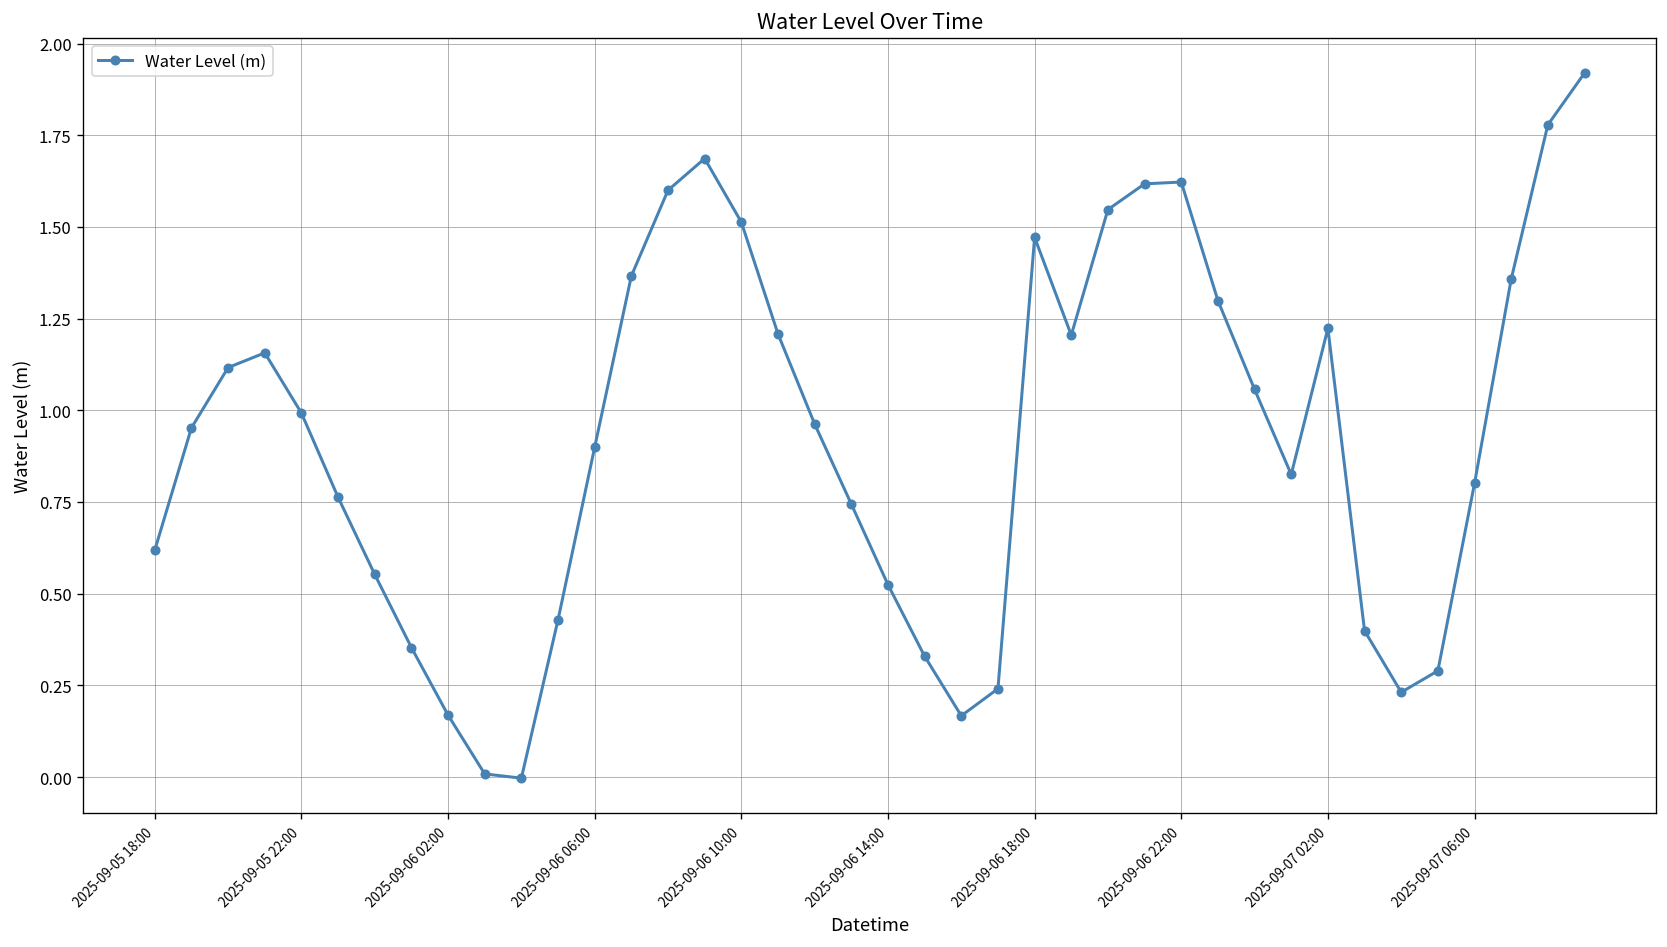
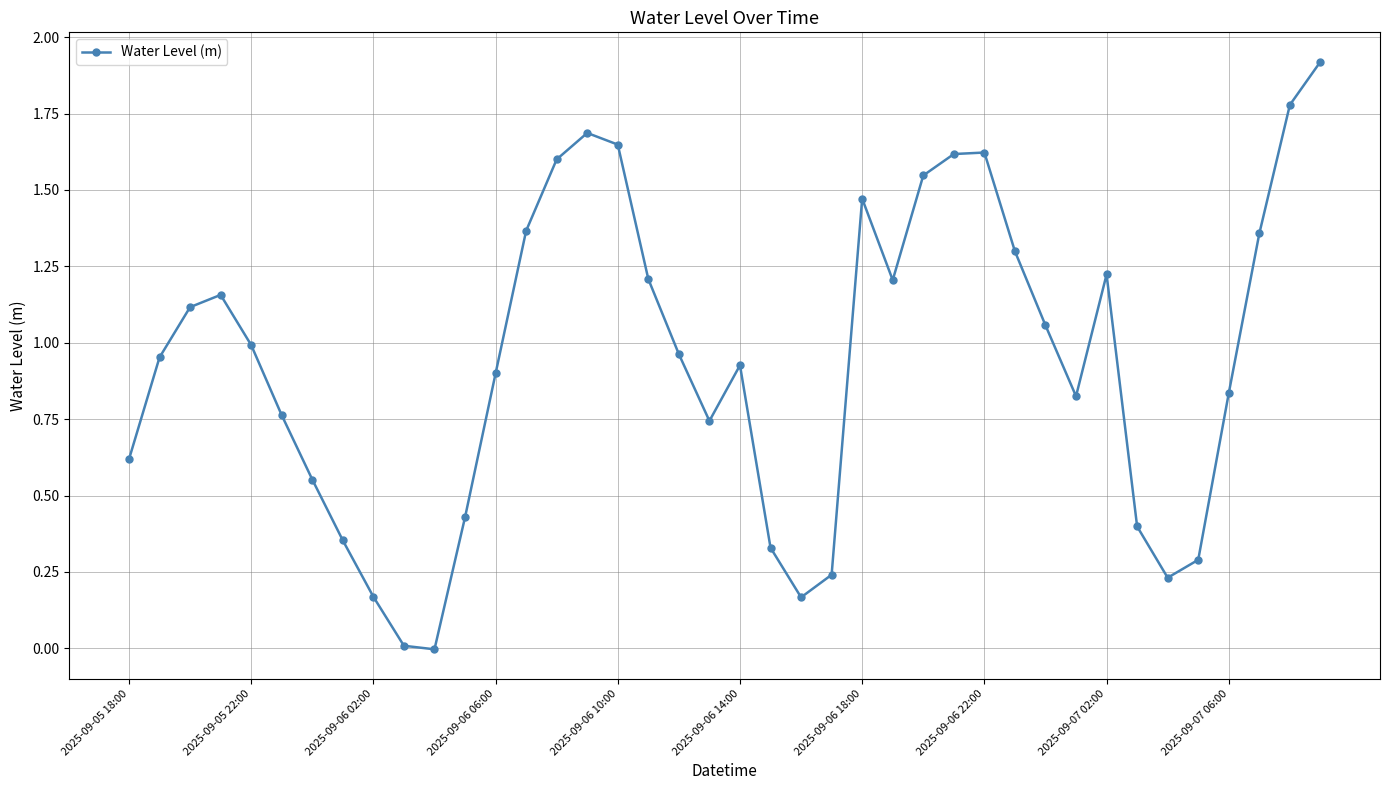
  {
    "2025-09-05 18:00": 0.62,
    "2025-09-05 22:00": 0.99,
    "2025-09-06 02:00": 0.17,
    "2025-09-06 06:00": 0.90,
-   "2025-09-06 10:00": 1.51,
-   "2025-09-06 14:00": 0.52,
+   "2025-09-06 10:00": 1.65,
+   "2025-09-06 14:00": 0.93,
    "2025-09-06 18:00": 1.47,
    "2025-09-06 22:00": 1.62,
    "2025-09-07 02:00": 1.22,
-   "2025-09-07 06:00": 0.80
+   "2025-09-07 06:00": 0.84
  }
